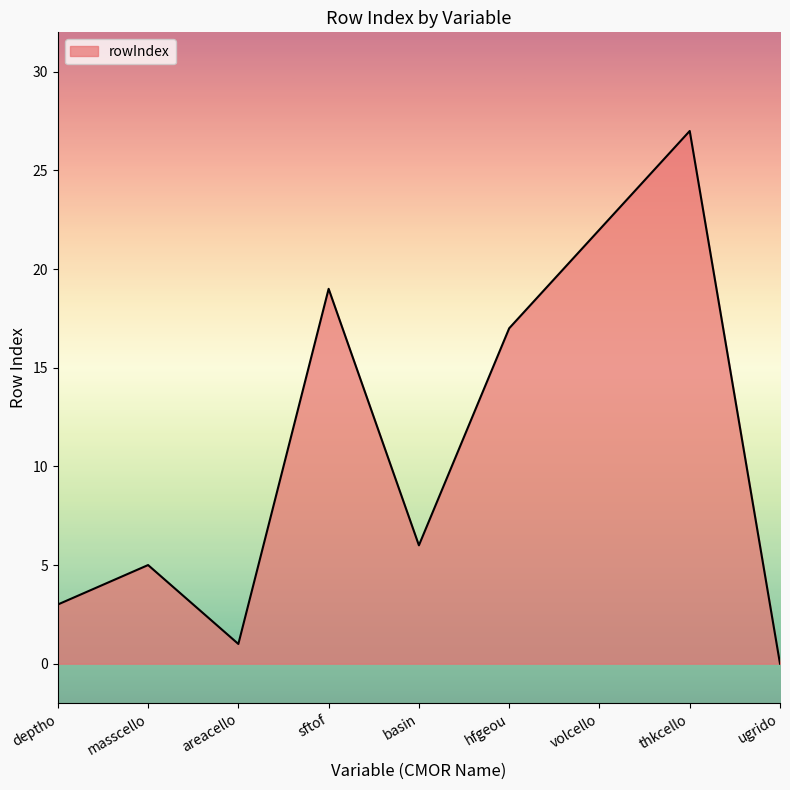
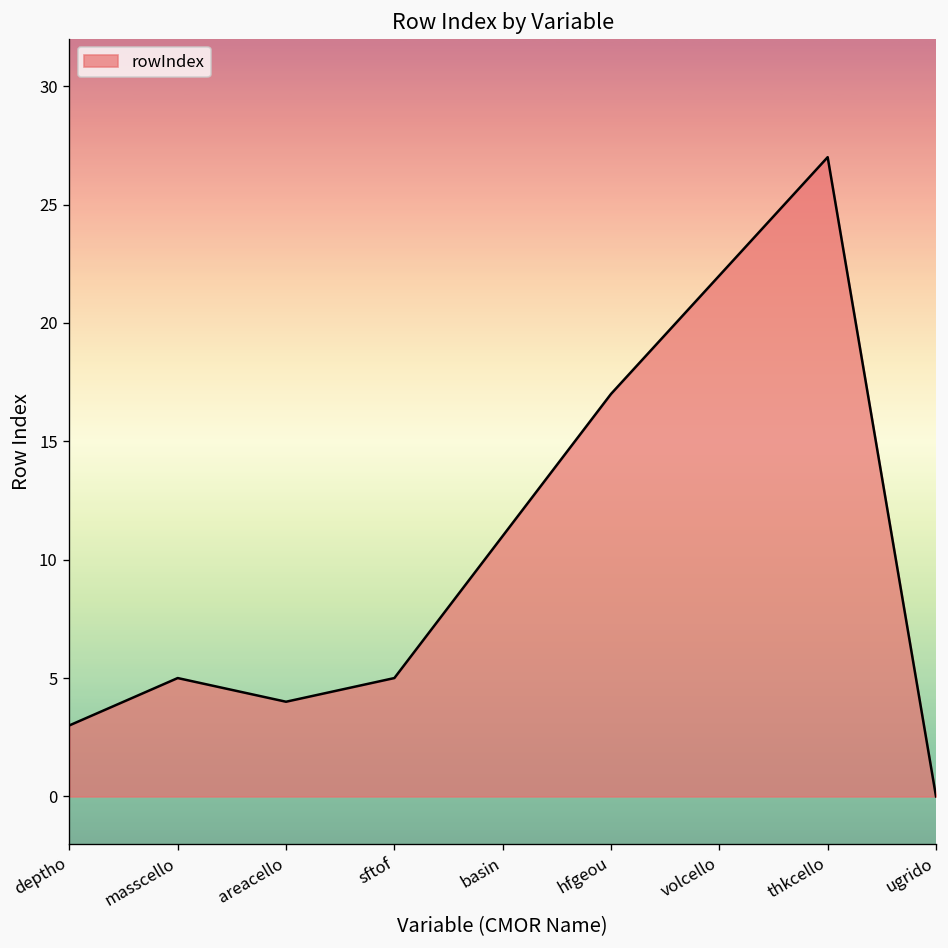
  {
    "deptho": 3,
    "masscello": 5,
-   "areacello": 1,
-   "sftof": 19,
-   "basin": 6,
+   "areacello": 4,
+   "sftof": 5,
+   "basin": 11,
    "hfgeou": 17,
    "volcello": 22,
    "thkcello": 27,
    "ugrido": 0
  }
